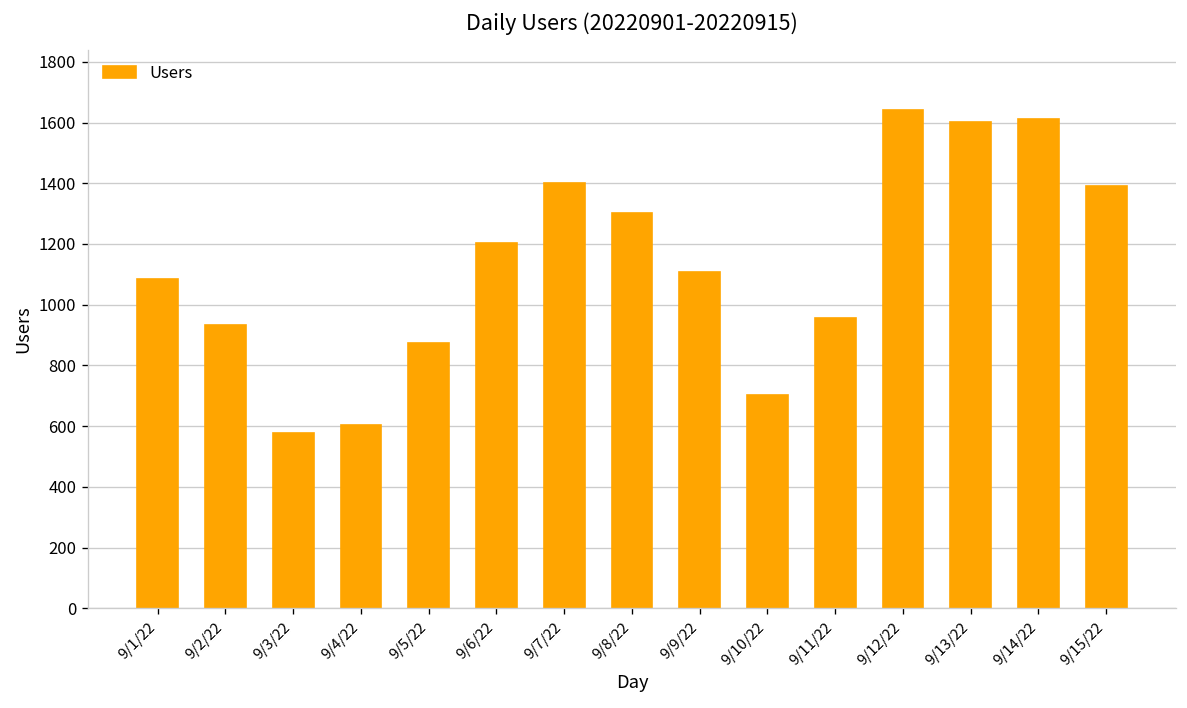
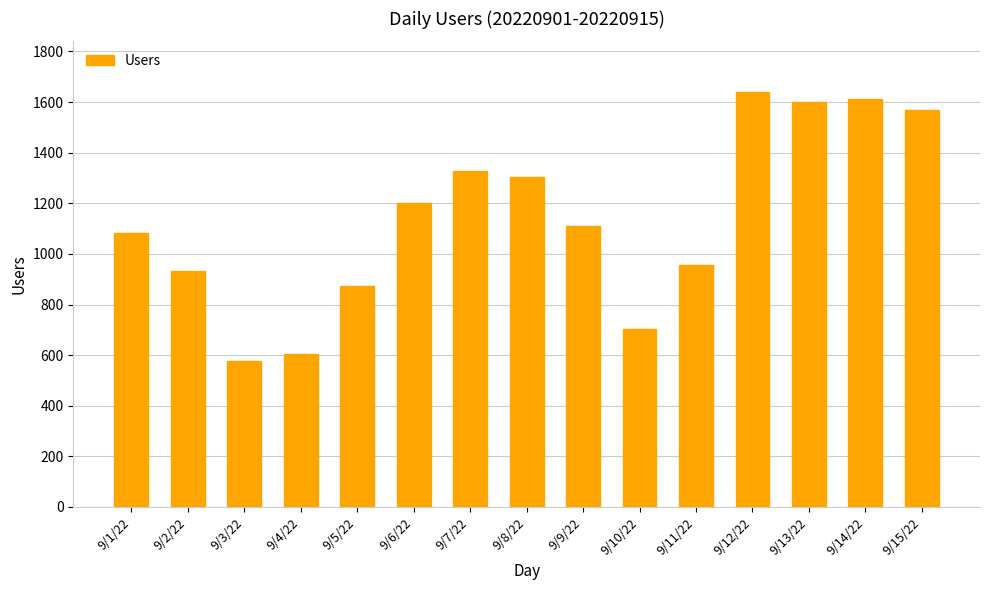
  {
    "9/1/22": 1080,
    "9/2/22": 930,
    "9/3/22": 580,
    "9/4/22": 610,
    "9/5/22": 870,
    "9/6/22": 1200,
-   "9/7/22": 1400,
+   "9/7/22": 1330,
    "9/8/22": 1300,
    "9/9/22": 1110,
    "9/10/22": 700,
    "9/11/22": 960,
    "9/12/22": 1640,
    "9/13/22": 1600,
    "9/14/22": 1610,
-   "9/15/22": 1390
+   "9/15/22": 1570
  }
